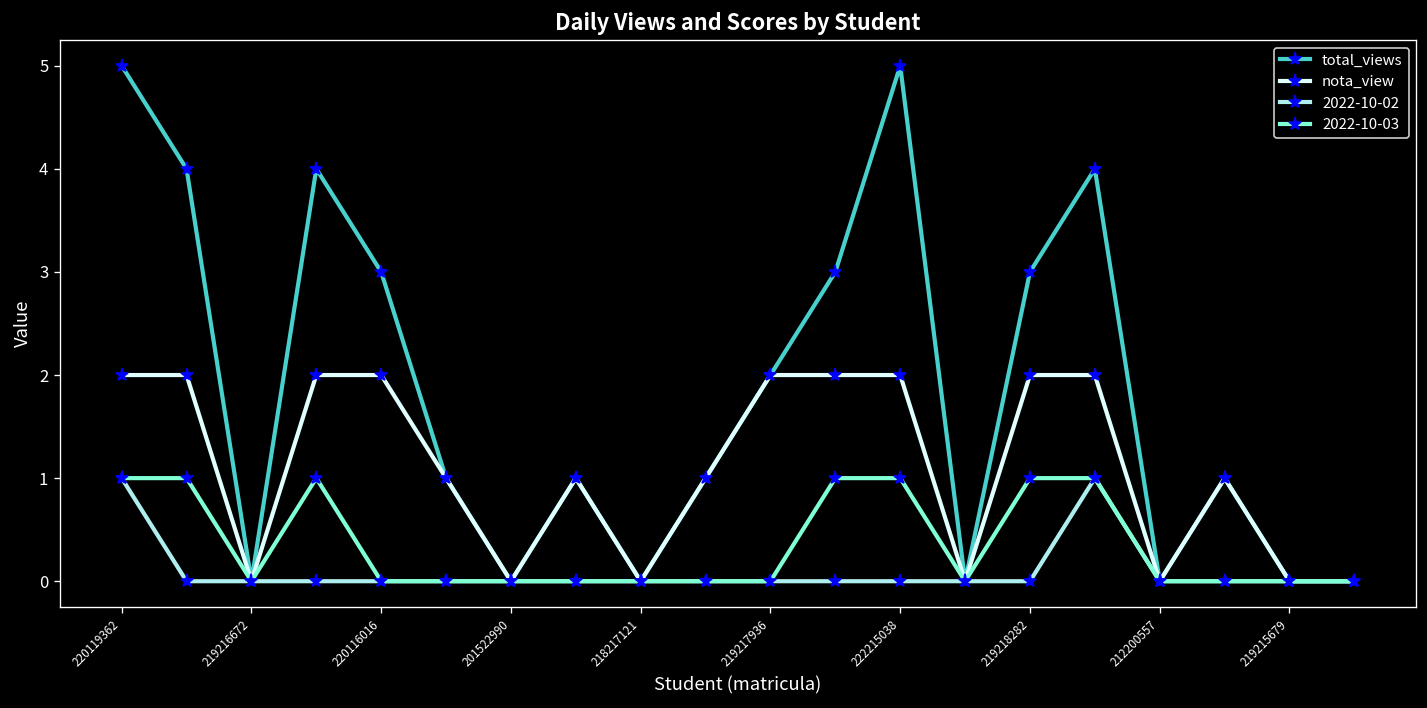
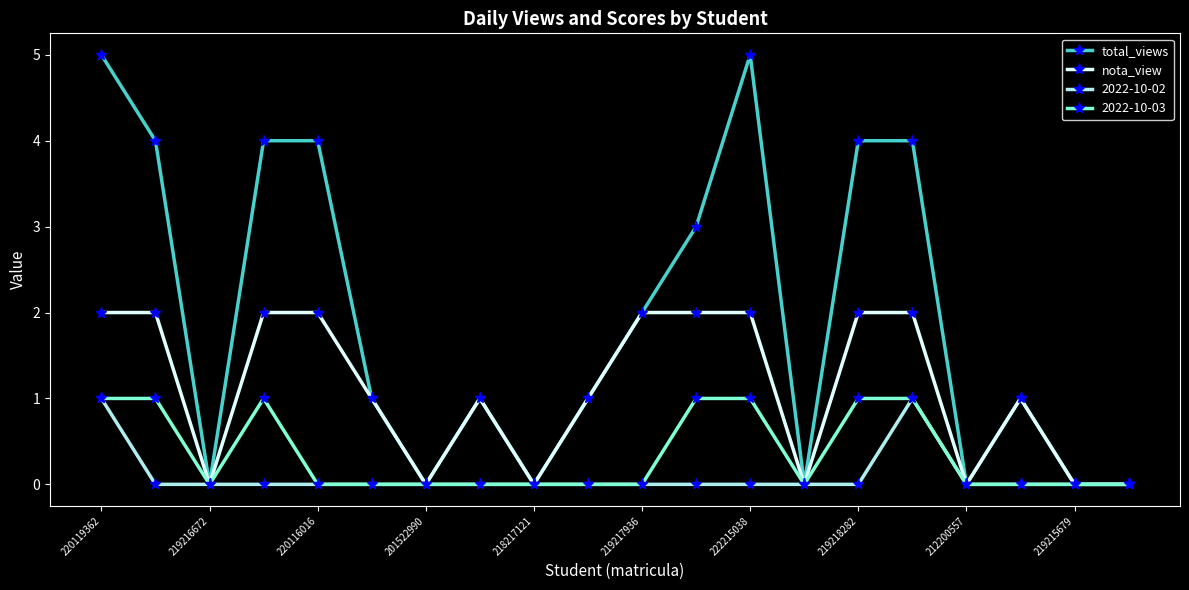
  {
    "total_views": {
      "220119362": 5,
-     "220116016": 3,
+     "220116016": 4,
      "222215038": 5,
-     "219218282": 3
+     "219218282": 4
    }
  }
